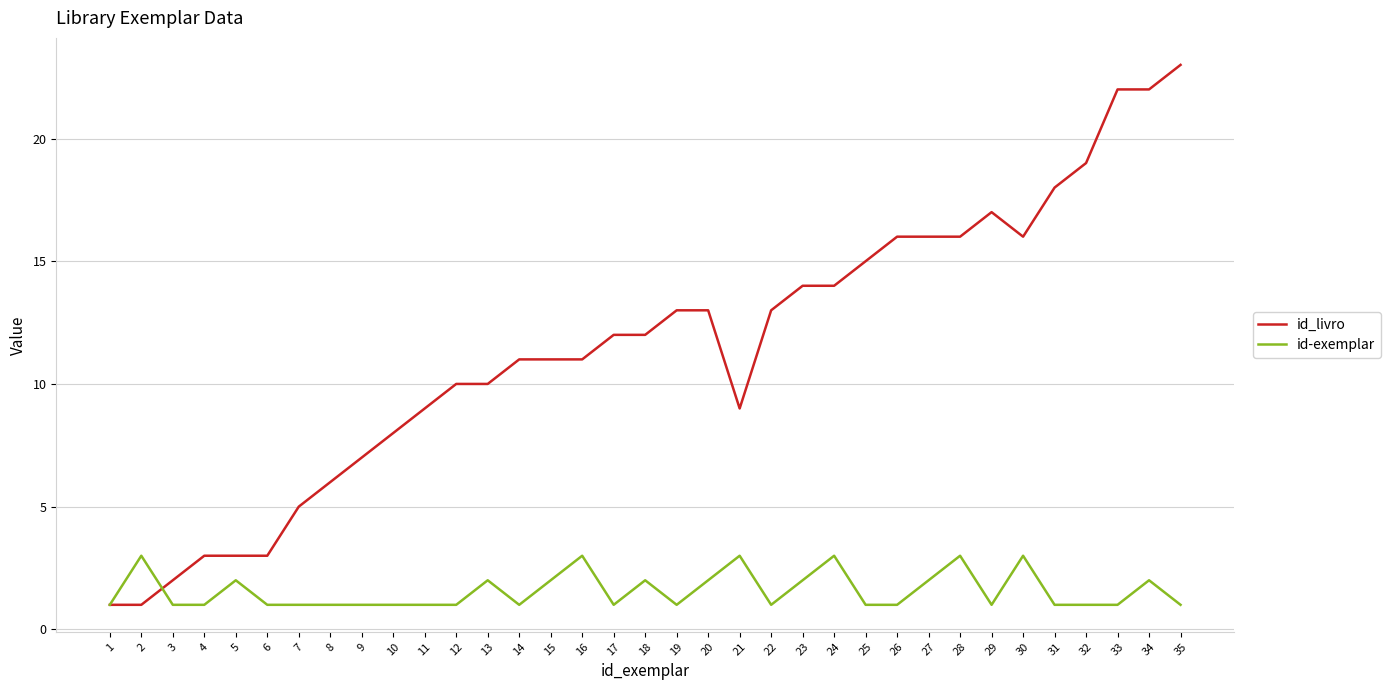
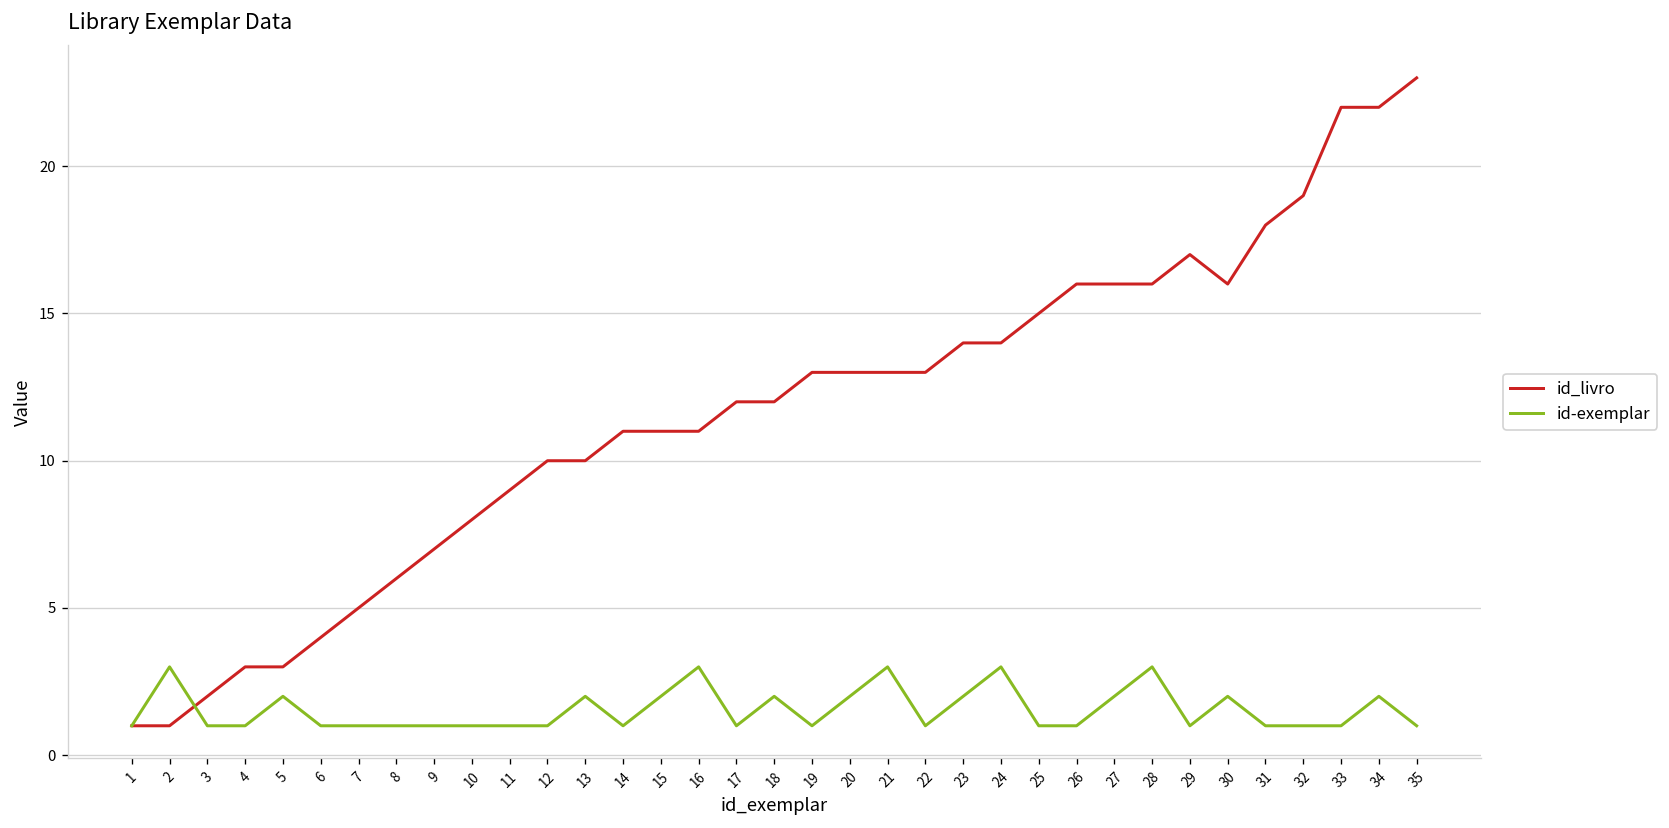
  {
    "id_livro": {
      "2": 1,
      "3": 2,
      "4": 3,
      "5": 3,
-     "6": 3,
+     "6": 4,
      "7": 5,
      "8": 6,
      "9": 7,
      "10": 8,
      "11": 9,
      "12": 10,
      "13": 10,
      "14": 11,
      "15": 11,
      "16": 11,
      "17": 12,
      "18": 12,
      "19": 13,
      "20": 13,
-     "21": 9,
+     "21": 13,
      "22": 13,
      "23": 14,
      "24": 14,
      "25": 15,
      "26": 16,
      "27": 16,
      "28": 16,
      "29": 17,
      "30": 16,
      "31": 18,
      "32": 19,
      "33": 22,
      "34": 22,
      "35": 23
    },
    "id-exemplar": {
      "2": 3,
      "3": 1,
      "4": 1,
      "5": 2,
      "6": 1,
      "7": 1,
      "8": 1,
      "9": 1,
      "10": 1,
      "11": 1,
      "12": 1,
      "13": 2,
      "14": 1,
      "15": 2,
      "16": 3,
      "17": 1,
      "18": 2,
      "19": 1,
      "20": 2,
      "21": 3,
      "22": 1,
      "23": 2,
      "24": 3,
      "25": 1,
      "26": 1,
      "27": 2,
      "28": 3,
      "29": 1,
-     "30": 3,
+     "30": 2,
      "31": 1,
      "32": 1,
      "33": 1,
      "34": 2,
      "35": 1
    }
  }
